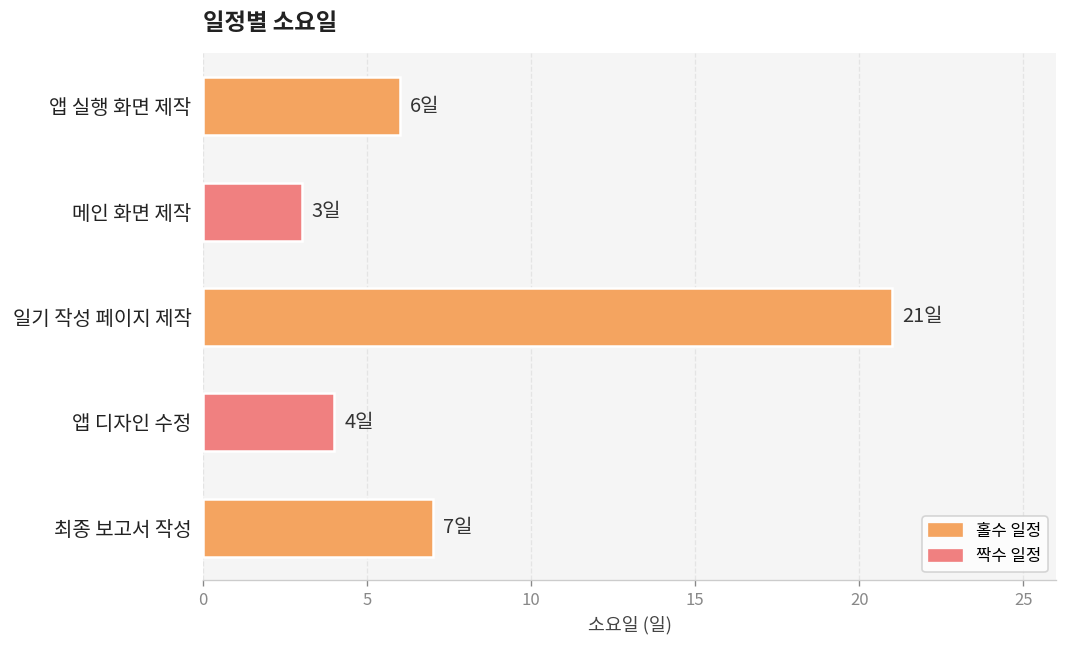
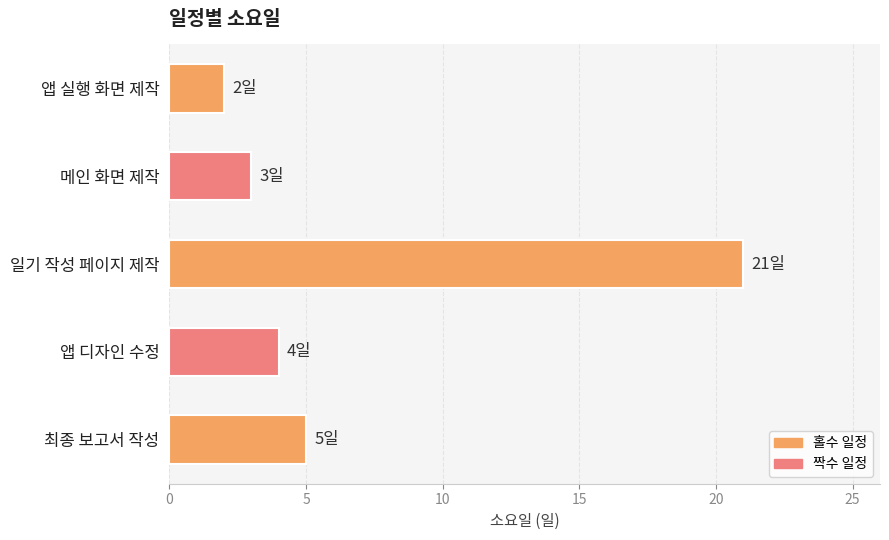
  {
-   "앱 실행 화면 제작": "6일",
+   "앱 실행 화면 제작": "2일",
    "메인 화면 제작": "3일",
    "일기 작성 페이지 제작": "21일",
    "앱 디자인 수정": "4일",
-   "최종 보고서 작성": "7일"
+   "최종 보고서 작성": "5일"
  }
